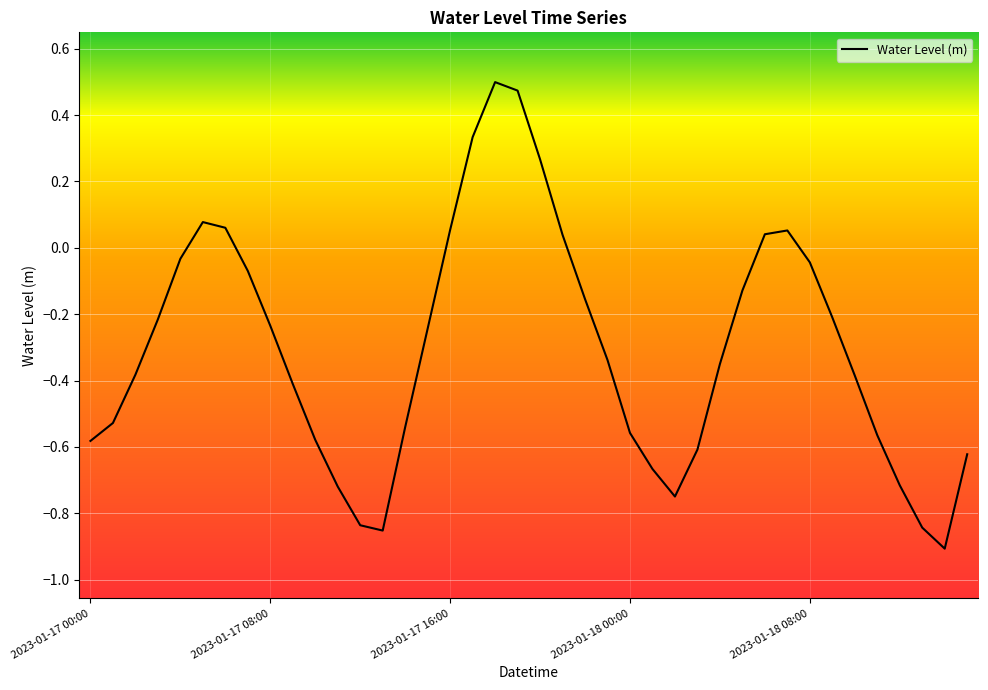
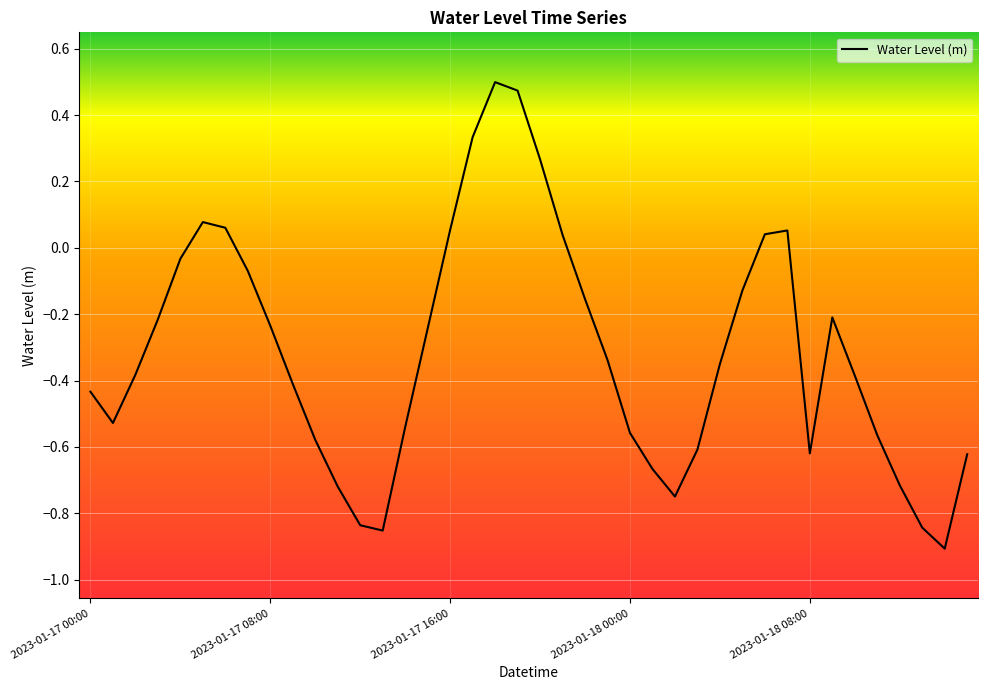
  {
-   "2023-01-17 00:00": -0.58,
+   "2023-01-17 00:00": -0.43,
    "2023-01-17 08:00": -0.23,
    "2023-01-17 16:00": 0.05,
    "2023-01-18 00:00": -0.56,
-   "2023-01-18 08:00": -0.04
+   "2023-01-18 08:00": -0.62
  }
